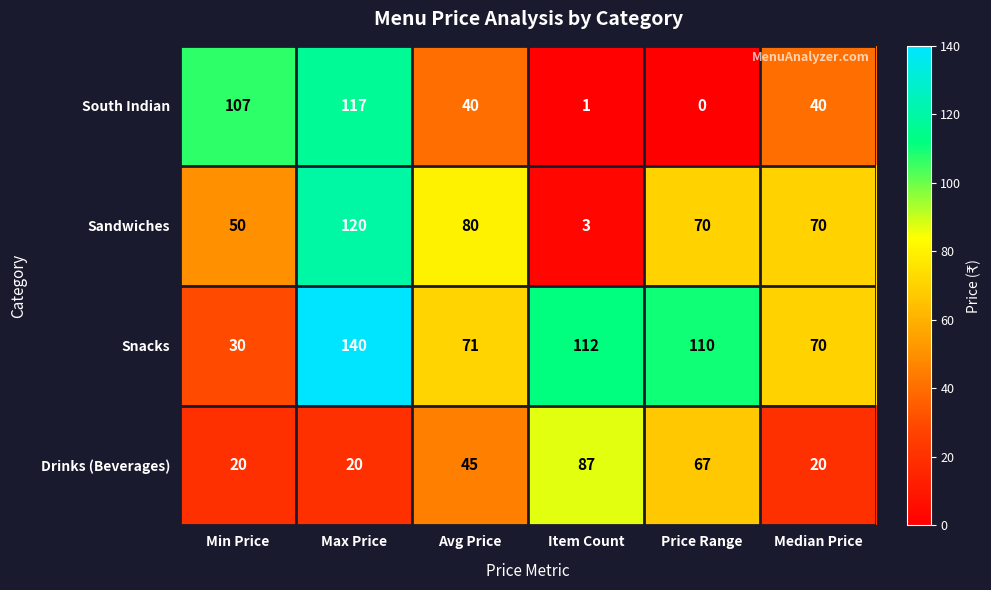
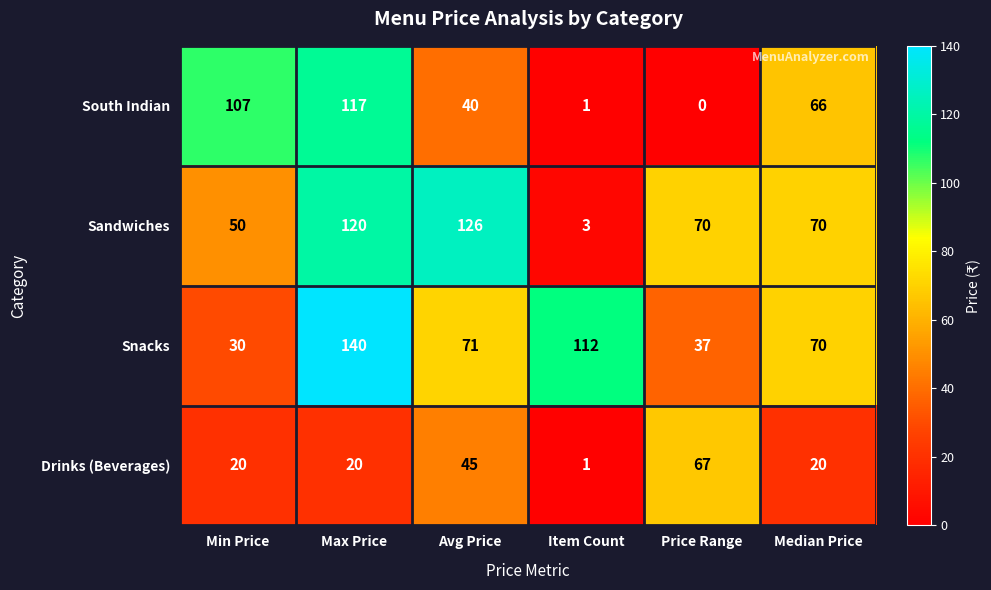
  {
    "South Indian": {
      "Min Price": 107,
      "Max Price": 117,
      "Avg Price": 40,
      "Item Count": 1,
      "Price Range": 0,
-     "Median Price": 40
+     "Median Price": 66
    },
    "Sandwiches": {
      "Min Price": 50,
      "Max Price": 120,
-     "Avg Price": 80,
+     "Avg Price": 126,
      "Item Count": 3,
      "Price Range": 70,
      "Median Price": 70
    },
    "Snacks": {
      "Min Price": 30,
      "Max Price": 140,
      "Avg Price": 71,
      "Item Count": 112,
-     "Price Range": 110,
+     "Price Range": 37,
      "Median Price": 70
    },
    "Drinks (Beverages)": {
      "Min Price": 20,
      "Max Price": 20,
      "Avg Price": 45,
-     "Item Count": 87,
+     "Item Count": 1,
      "Price Range": 67,
      "Median Price": 20
    }
  }
